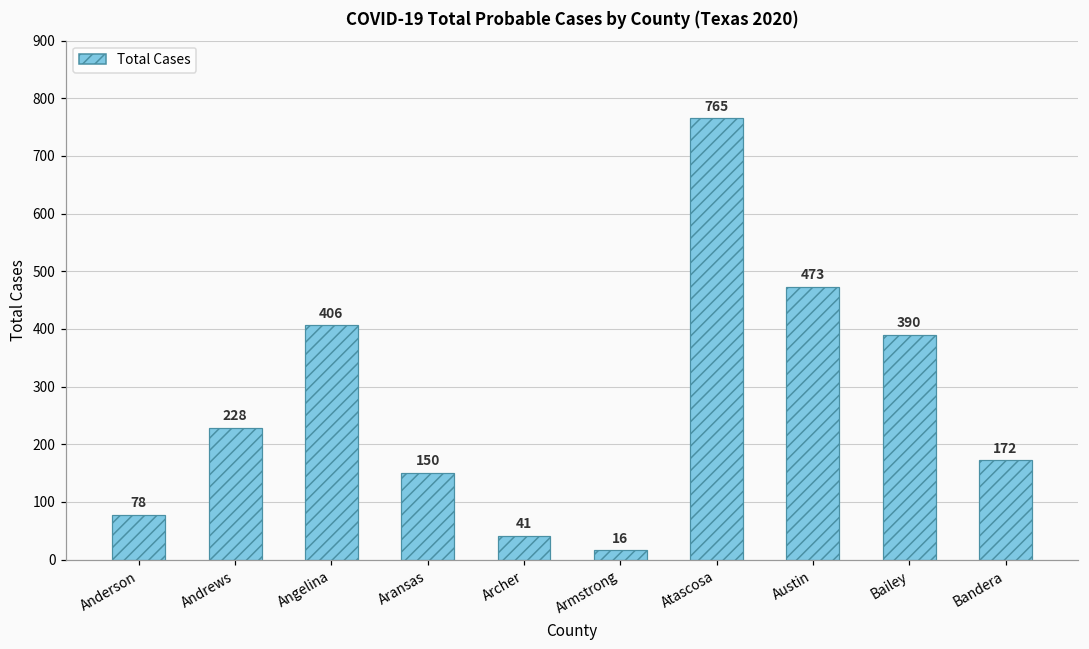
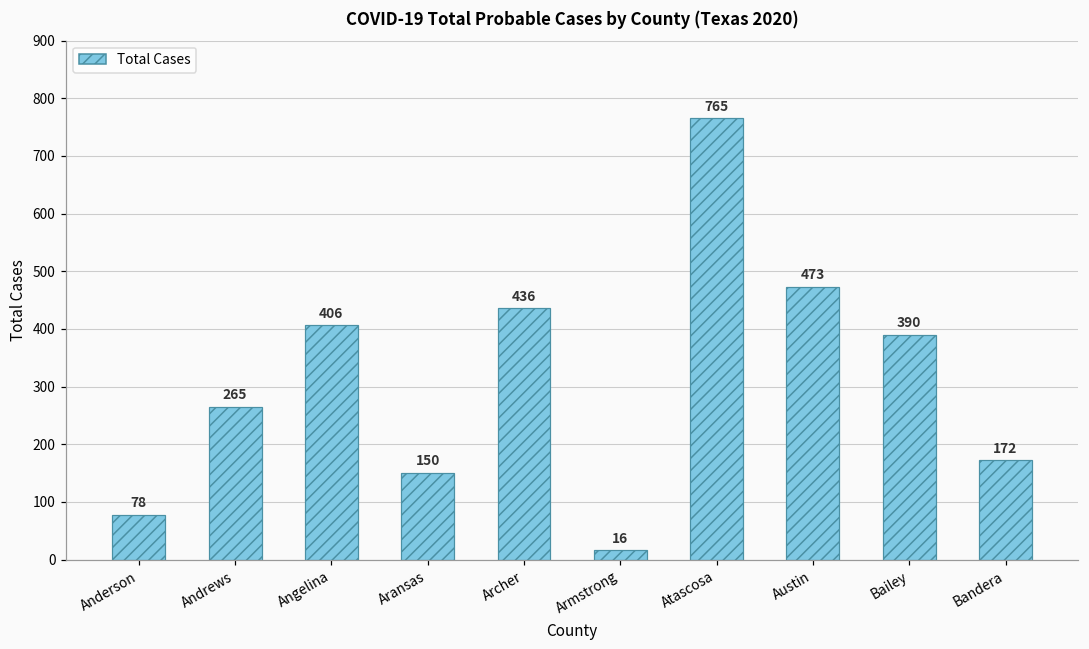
  {
    "Anderson": 78,
-   "Andrews": 228,
+   "Andrews": 265,
    "Angelina": 406,
    "Aransas": 150,
-   "Archer": 41,
+   "Archer": 436,
    "Armstrong": 16,
    "Atascosa": 765,
    "Austin": 473,
    "Bailey": 390,
    "Bandera": 172
  }
